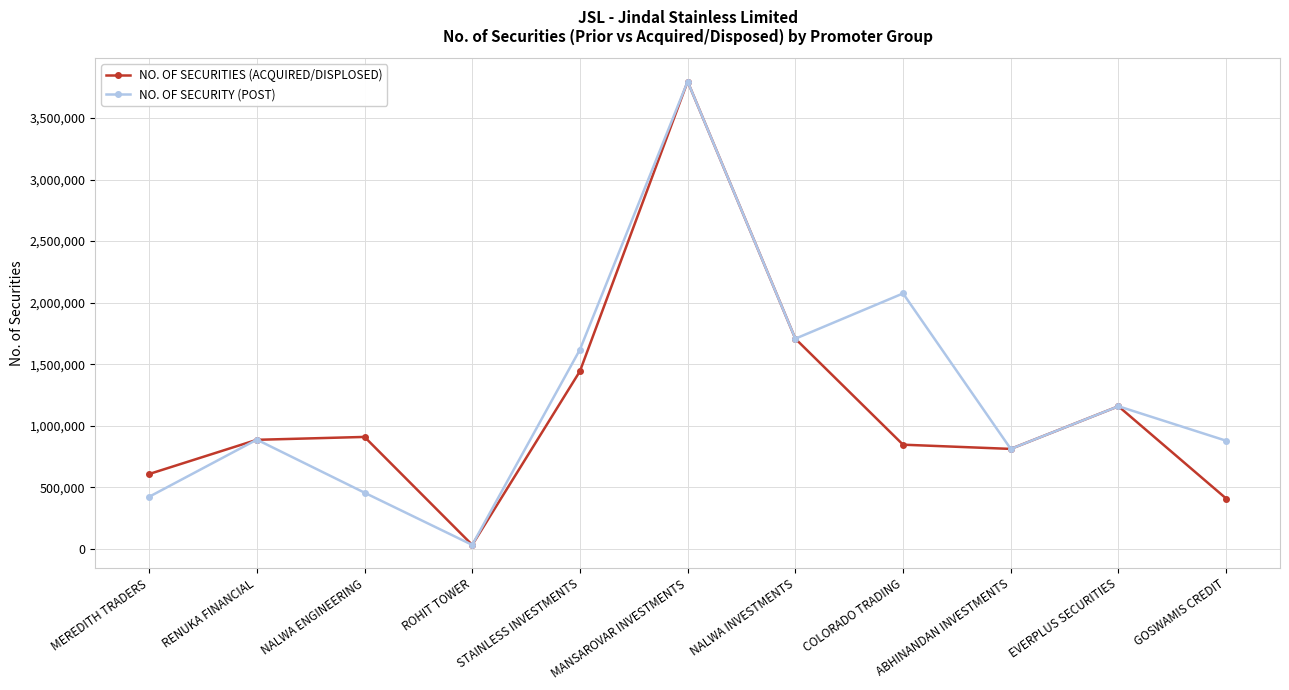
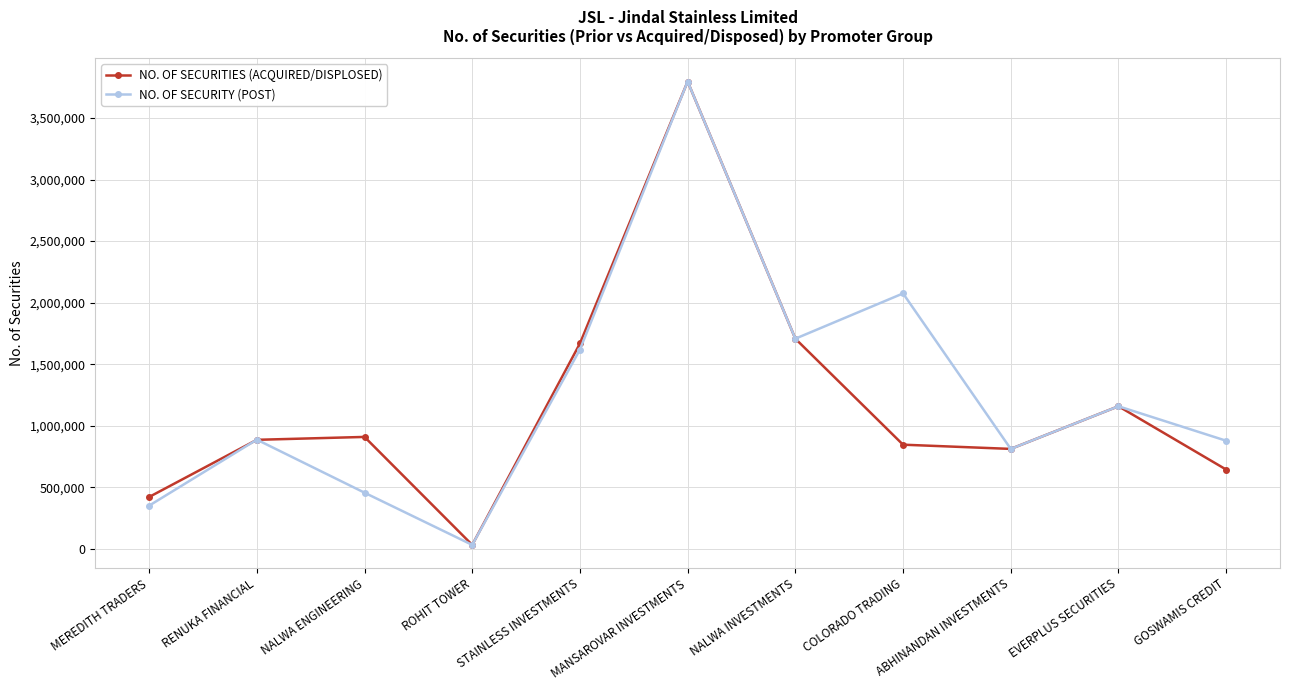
  {
    "NO. OF SECURITIES (ACQUIRED/DISPLOSED)": {
-     "MEREDITH TRADERS": "610,000",
+     "MEREDITH TRADERS": "420,000",
      "NALWA ENGINEERING": "910,000",
-     "STAINLESS INVESTMENTS": "1,440,000",
+     "STAINLESS INVESTMENTS": "1,670,000",
      "COLORADO TRADING": "850,000",
-     "GOSWAMIS CREDIT": "410,000"
+     "GOSWAMIS CREDIT": "640,000"
    },
    "NO. OF SECURITY (POST)": {
-     "MEREDITH TRADERS": "420,000",
+     "MEREDITH TRADERS": "350,000",
      "NALWA ENGINEERING": "460,000",
      "STAINLESS INVESTMENTS": "1,620,000",
      "COLORADO TRADING": "2,070,000",
      "GOSWAMIS CREDIT": "880,000"
    }
  }
